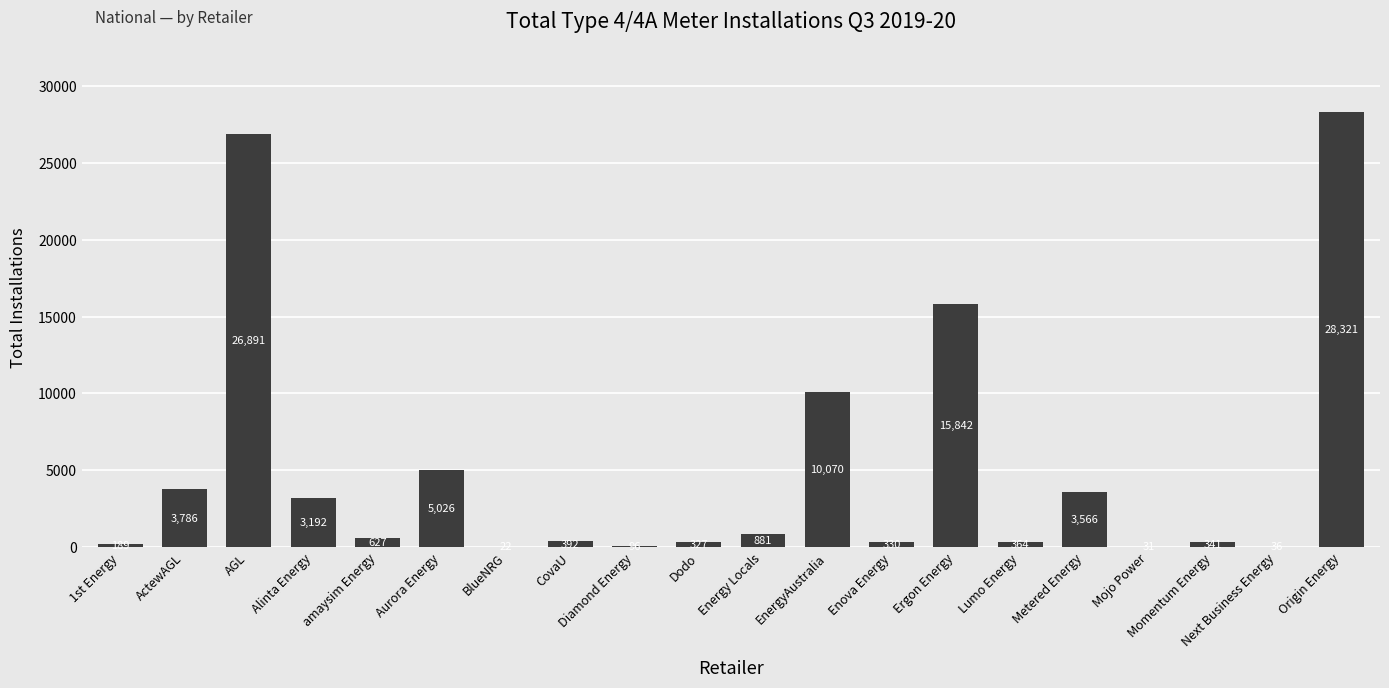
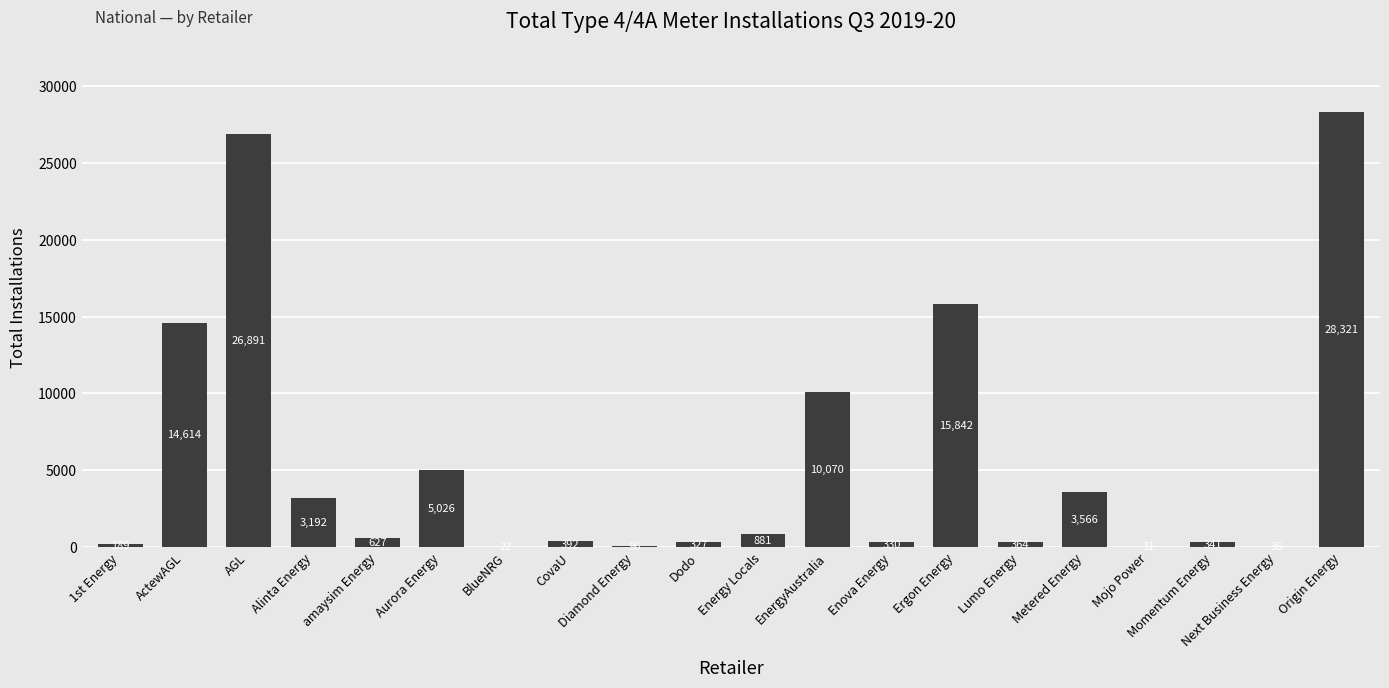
  {
-   "ActewAGL": "3,786",
+   "ActewAGL": "14,614",
    "AGL": "26,891",
    "Alinta Energy": "3,192",
    "amaysim Energy": "627",
    "Aurora Energy": "5,026",
    "CovaU": "392",
    "Energy Locals": "881",
    "EnergyAustralia": "10,070",
    "Ergon Energy": "15,842",
    "Metered Energy": "3,566",
    "Origin Energy": "28,321"
  }
